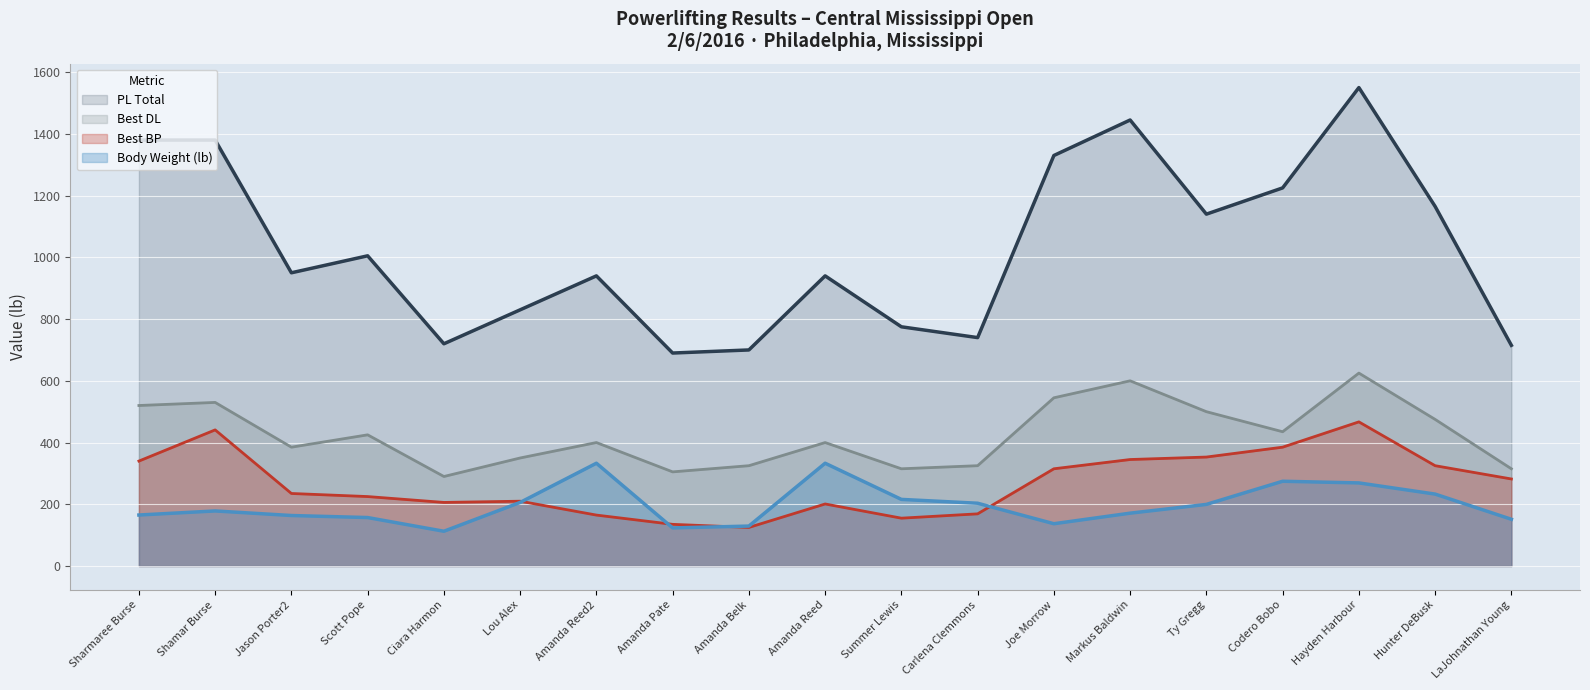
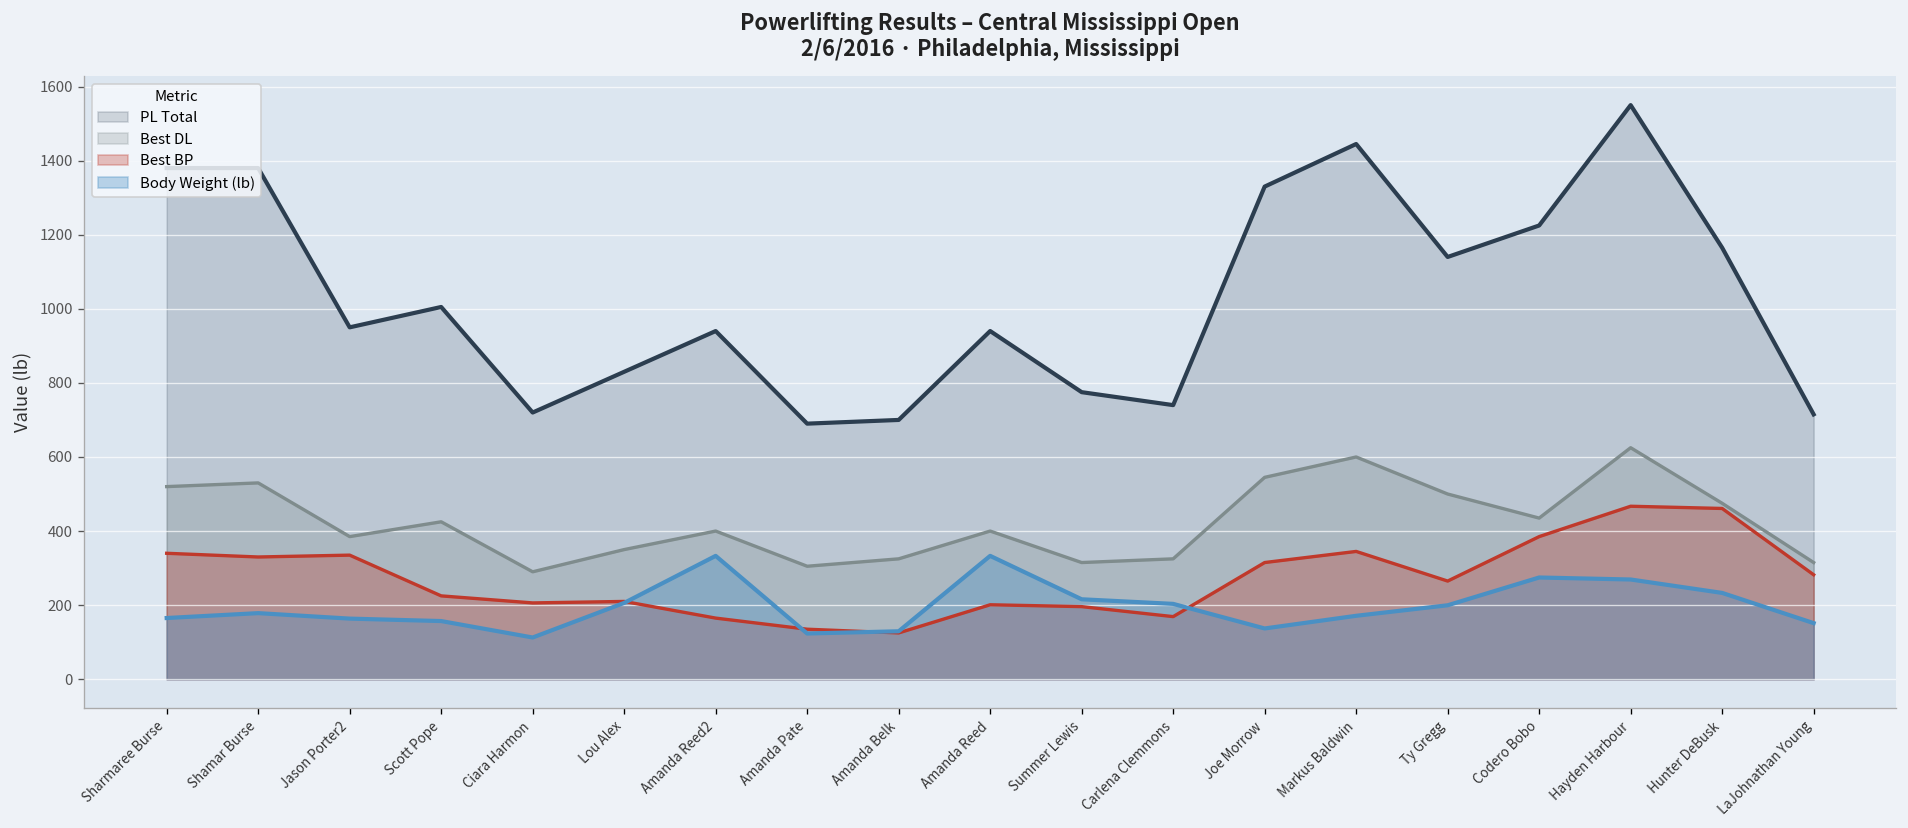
  {
    "Best BP": {
      "Sharmaree Burse": 340,
-     "Shamar Burse": 440,
-     "Jason Porter2": 240,
+     "Shamar Burse": 330,
+     "Jason Porter2": 340,
      "Scott Pope": 230,
      "Ciara Harmon": 210,
      "Amanda Reed2": 170,
      "Amanda Pate": 140,
      "Amanda Reed": 200,
-     "Summer Lewis": 160,
+     "Summer Lewis": 200,
      "Carlena Clemmons": 170,
      "Joe Morrow": 320,
      "Markus Baldwin": 350,
-     "Ty Gregg": 350,
+     "Ty Gregg": 270,
      "Codero Bobo": 390,
      "Hayden Harbour": 470,
-     "Hunter DeBusk": 330,
+     "Hunter DeBusk": 460,
      "LaJohnathan Young": 280
    }
  }
